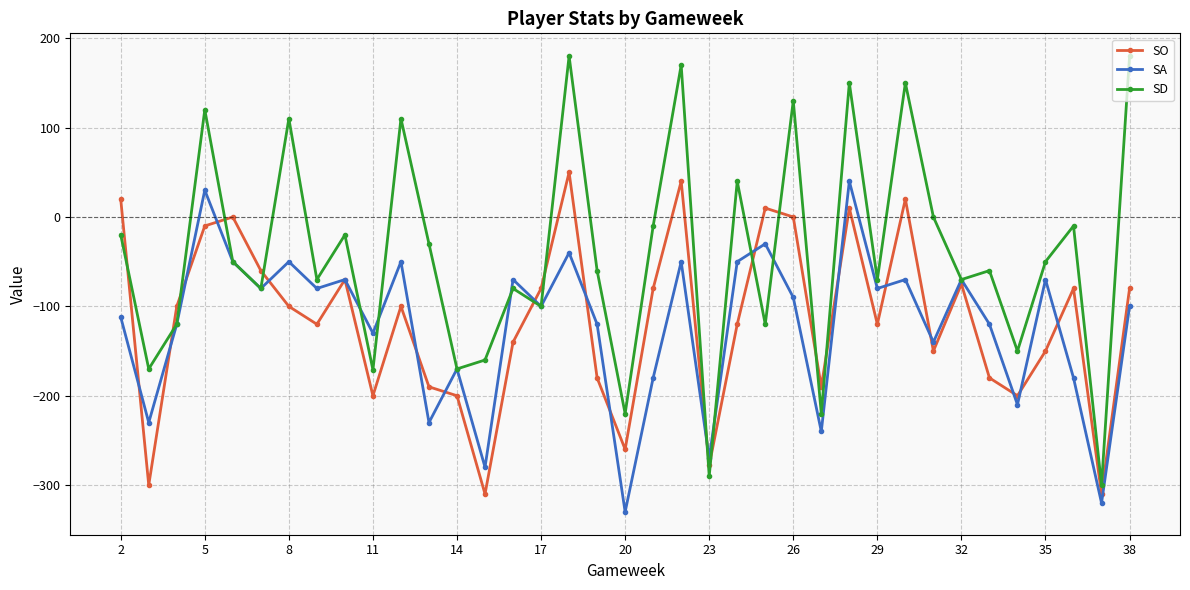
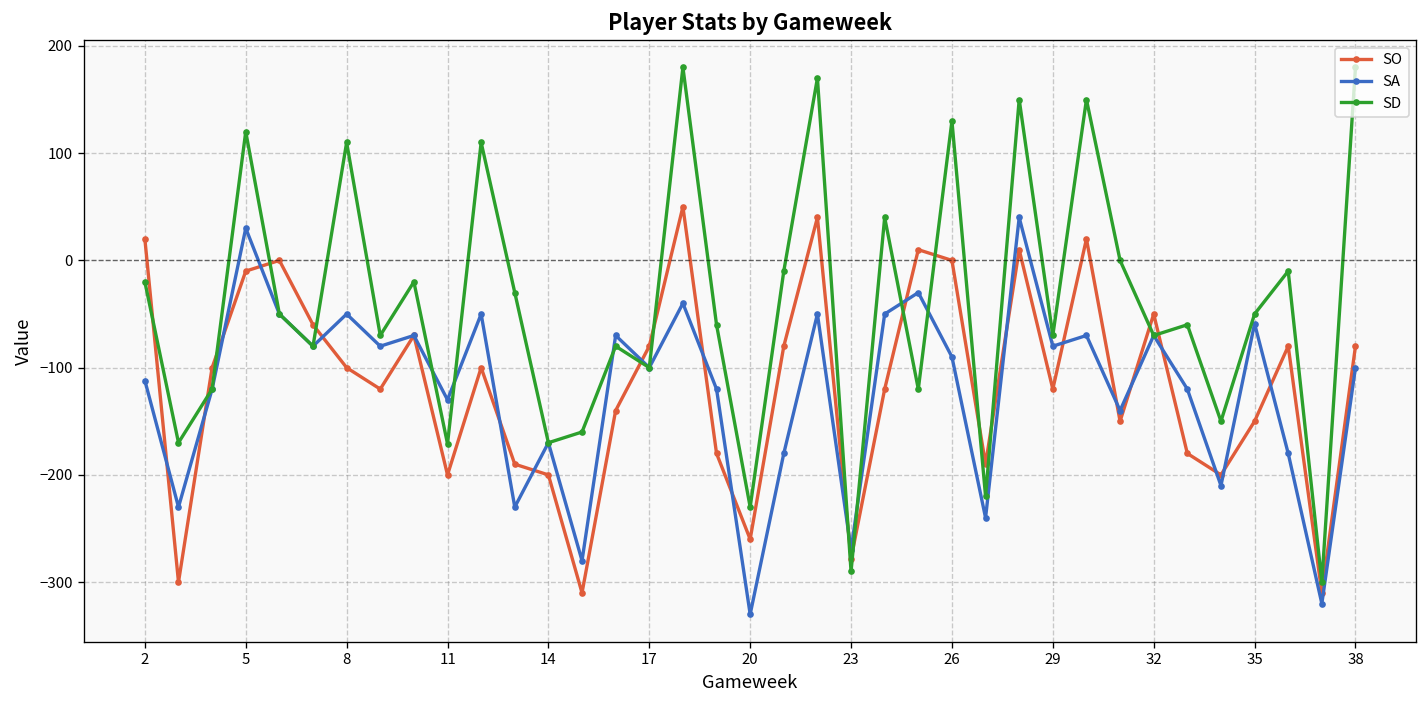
  {
    "SO": {
      "2": 20,
      "5": -10,
      "8": -100,
      "11": -200,
      "14": -200,
      "17": -80,
      "20": -260,
      "23": -280,
      "26": 0,
      "29": -120,
-     "32": -80,
+     "32": -50,
      "35": -150,
      "38": -80
    },
    "SA": {
      "2": -110,
      "5": 30,
      "8": -50,
      "11": -130,
      "20": -330,
      "23": -270,
      "26": -90,
      "29": -80,
-     "35": -70,
+     "35": -60,
      "38": -100
    },
    "SD": {
      "2": -20,
      "5": 120,
      "8": 110,
      "11": -170,
-     "20": -220,
+     "20": -230,
      "23": -290,
      "26": 130,
      "29": -70,
      "35": -50
    }
  }
